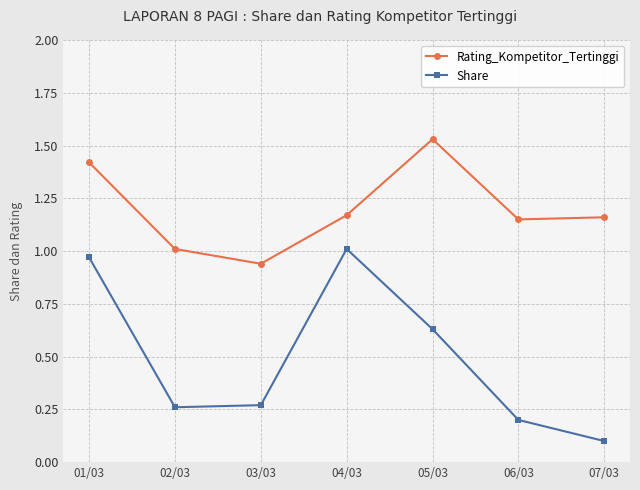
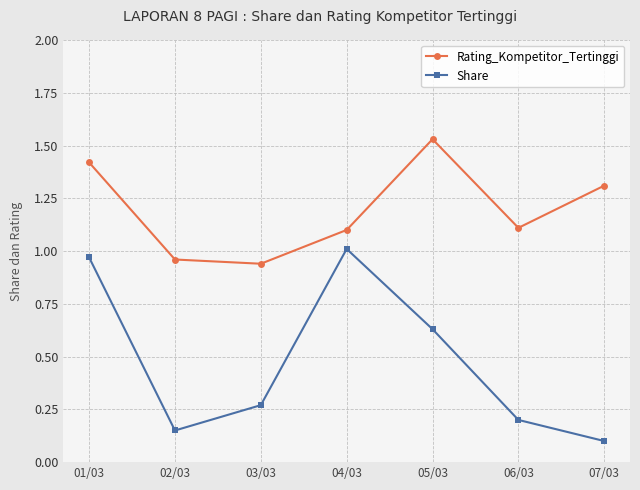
  {
    "Rating_Kompetitor_Tertinggi": {
      "01/03": 1.42,
-     "02/03": 1.01,
+     "02/03": 0.96,
      "03/03": 0.94,
-     "04/03": 1.17,
+     "04/03": 1.10,
      "05/03": 1.53,
-     "06/03": 1.15,
-     "07/03": 1.16
+     "06/03": 1.11,
+     "07/03": 1.31
    },
    "Share": {
      "01/03": 0.97,
-     "02/03": 0.26,
+     "02/03": 0.15,
      "03/03": 0.27,
      "04/03": 1.01,
      "05/03": 0.63,
      "06/03": 0.20,
      "07/03": 0.10
    }
  }
